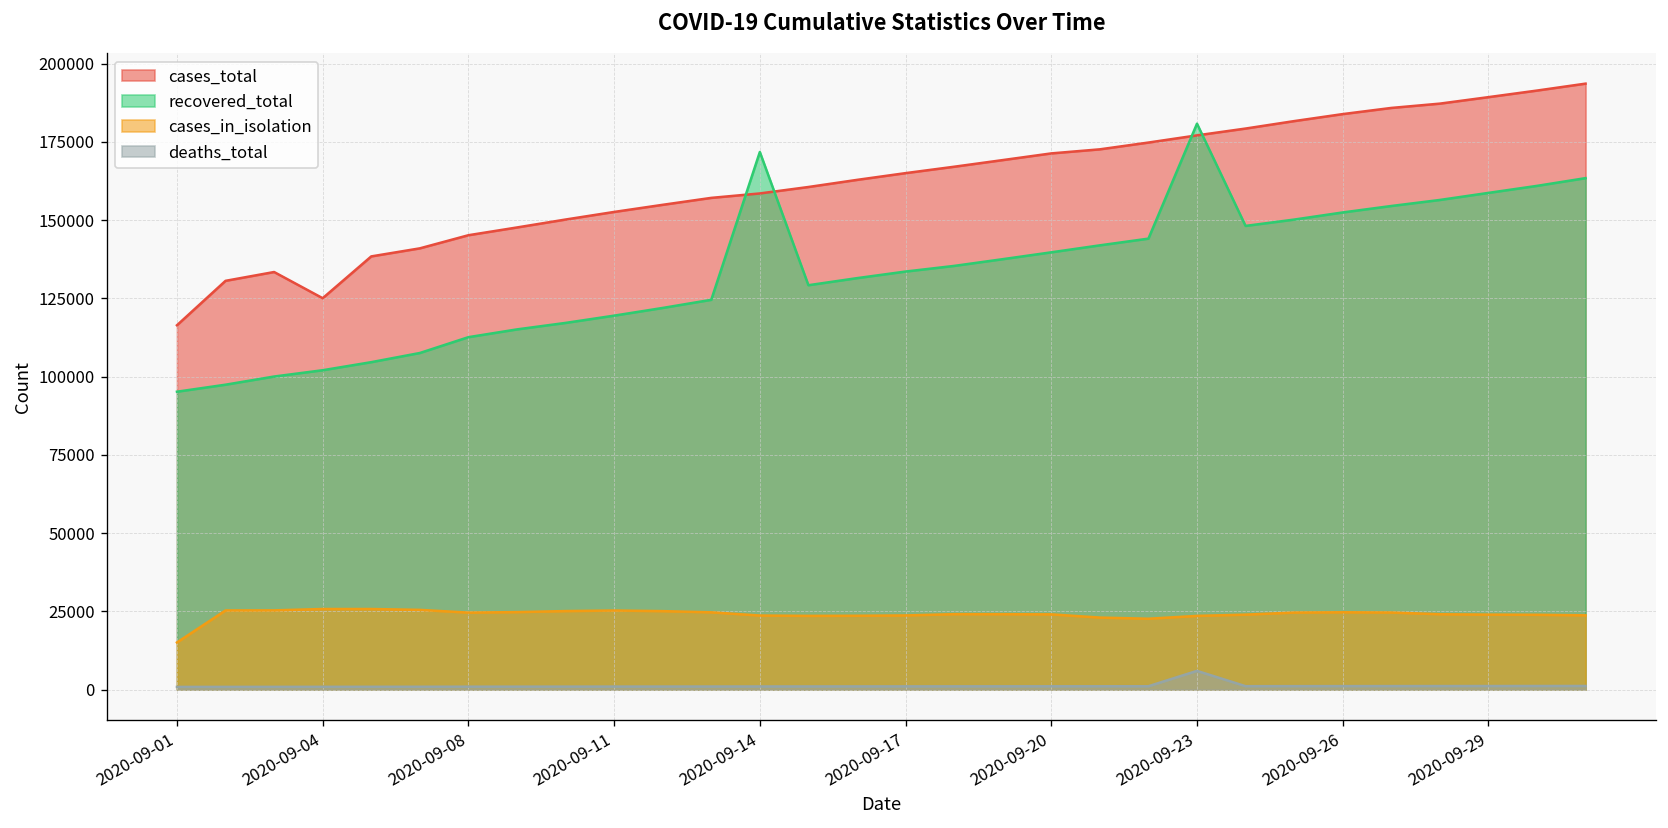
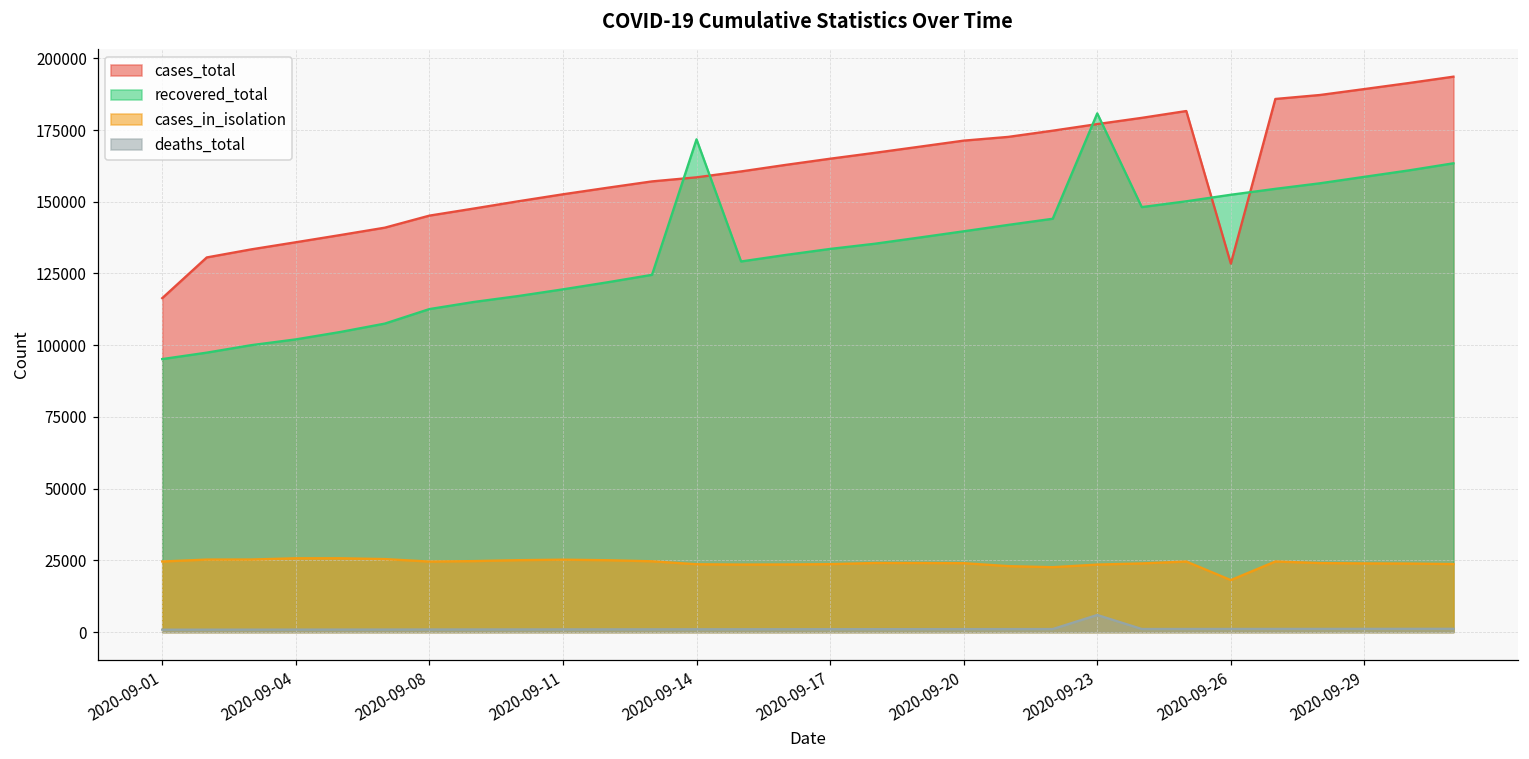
  {
    "cases_total": {
      "2020-09-01": 116000,
-     "2020-09-04": 125000,
+     "2020-09-04": 136000,
      "2020-09-08": 145000,
      "2020-09-11": 153000,
      "2020-09-14": 159000,
      "2020-09-17": 165000,
      "2020-09-20": 171000,
      "2020-09-23": 177000,
-     "2020-09-26": 184000,
+     "2020-09-26": 128000,
      "2020-09-29": 189000
    },
    "recovered_total": {
      "2020-09-01": 95000,
      "2020-09-04": 102000,
      "2020-09-08": 113000,
      "2020-09-11": 119000,
      "2020-09-14": 172000,
      "2020-09-17": 134000,
      "2020-09-20": 140000,
      "2020-09-23": 181000,
      "2020-09-26": 152000,
      "2020-09-29": 159000
    },
    "cases_in_isolation": {
-     "2020-09-01": 15000,
+     "2020-09-01": 25000,
      "2020-09-04": 26000,
      "2020-09-08": 25000,
      "2020-09-11": 25000,
      "2020-09-14": 24000,
      "2020-09-17": 24000,
      "2020-09-20": 24000,
      "2020-09-23": 24000,
-     "2020-09-26": 25000,
+     "2020-09-26": 18000,
      "2020-09-29": 24000
    },
    "deaths_total": {
      "2020-09-01": 1000,
      "2020-09-04": 1000,
      "2020-09-08": 1000,
      "2020-09-11": 1000,
      "2020-09-14": 1000,
      "2020-09-17": 1000,
      "2020-09-20": 1000,
      "2020-09-23": 6000,
      "2020-09-26": 1000,
      "2020-09-29": 1000
    }
  }
